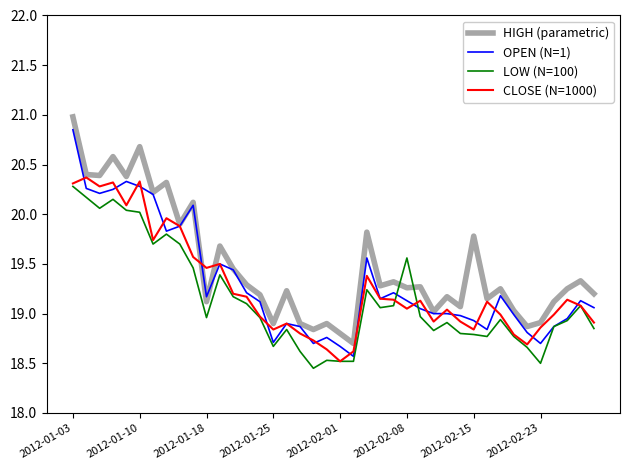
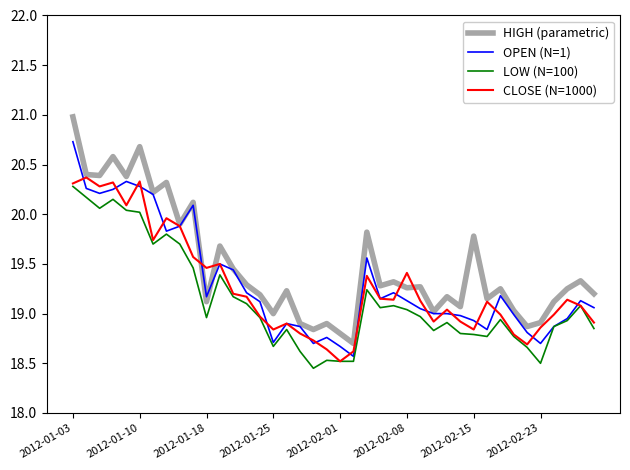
  {
    "HIGH (parametric)": {
      "2012-01-03": 21.0,
      "2012-01-10": 20.7,
      "2012-01-18": 19.1,
-     "2012-01-25": 18.9,
+     "2012-01-25": 19.0,
      "2012-02-01": 18.8,
      "2012-02-08": 19.3,
      "2012-02-15": 19.8,
      "2012-02-23": 18.9
    },
    "OPEN (N=1)": {
-     "2012-01-03": 20.9,
+     "2012-01-03": 20.7,
      "2012-01-10": 20.3,
      "2012-01-18": 19.2,
      "2012-01-25": 18.7,
      "2012-02-01": 18.7,
      "2012-02-08": 19.1,
      "2012-02-15": 18.9,
      "2012-02-23": 18.7
    },
    "LOW (N=100)": {
      "2012-01-03": 20.3,
      "2012-01-10": 20.0,
      "2012-01-18": 19.0,
      "2012-01-25": 18.7,
-     "2012-02-08": 19.6,
+     "2012-02-08": 19.0,
      "2012-02-15": 18.8,
      "2012-02-23": 18.5
    },
    "CLOSE (N=1000)": {
      "2012-01-03": 20.3,
      "2012-01-10": 20.3,
      "2012-01-18": 19.5,
      "2012-01-25": 18.8,
-     "2012-02-08": 19.1,
+     "2012-02-08": 19.4,
      "2012-02-15": 18.8,
      "2012-02-23": 18.9
    }
  }
